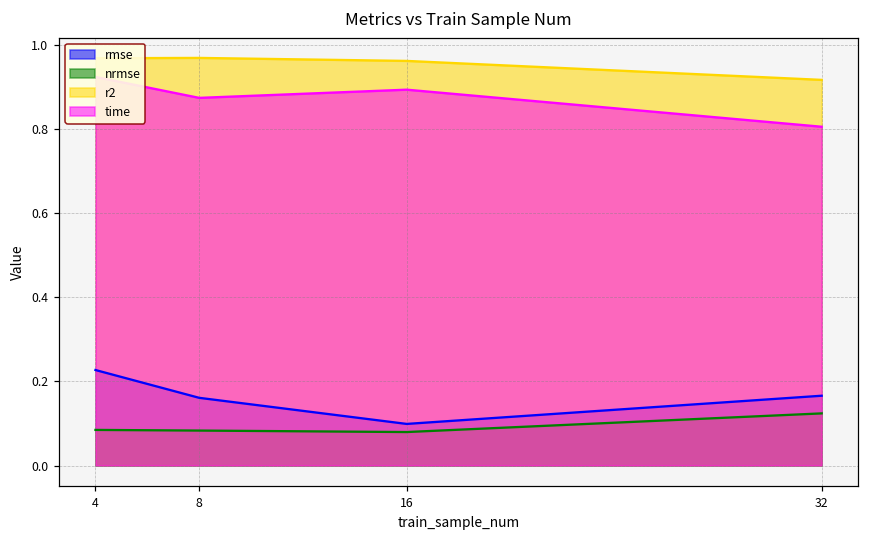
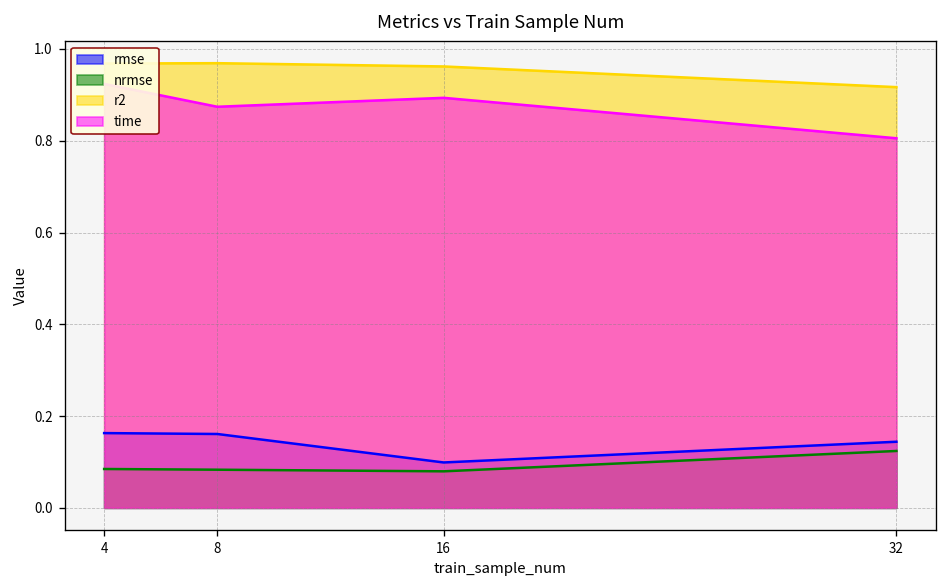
  {
    "rmse": {
-     "4": 0.23,
+     "4": 0.16,
      "8": 0.16,
      "16": 0.10,
-     "32": 0.17
+     "32": 0.14
    },
    "nrmse": {
      "4": 0.08,
      "8": 0.08,
      "16": 0.08,
      "32": 0.12
    },
    "r2": {
      "8": 0.97,
      "16": 0.96,
      "32": 0.92
    },
    "time": {
      "8": 0.87,
      "16": 0.89,
      "32": 0.81
    }
  }
